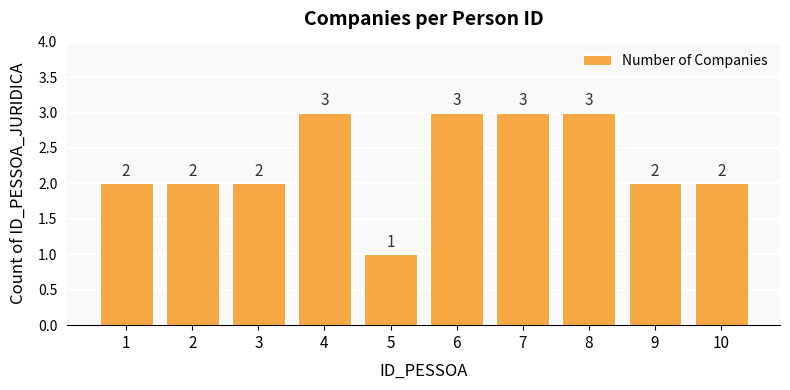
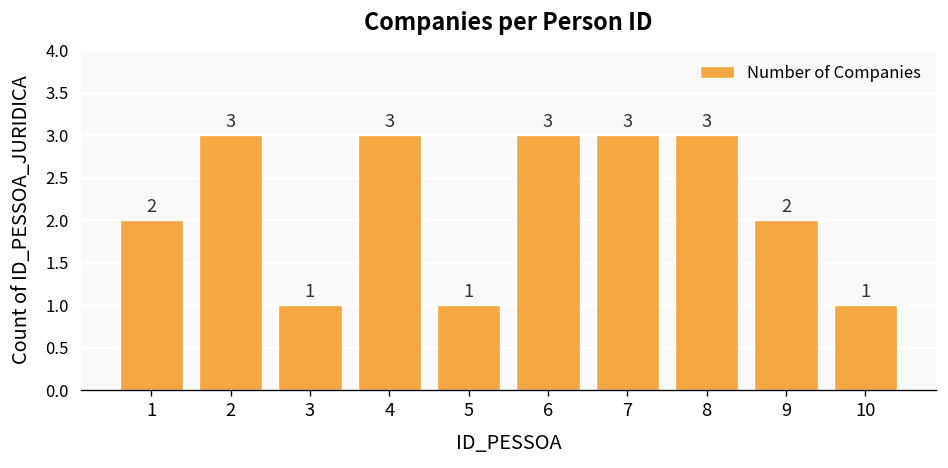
  {
    "1": 2,
-   "2": 2,
-   "3": 2,
+   "2": 3,
+   "3": 1,
    "4": 3,
    "5": 1,
    "6": 3,
    "7": 3,
    "8": 3,
    "9": 2,
-   "10": 2
+   "10": 1
  }
